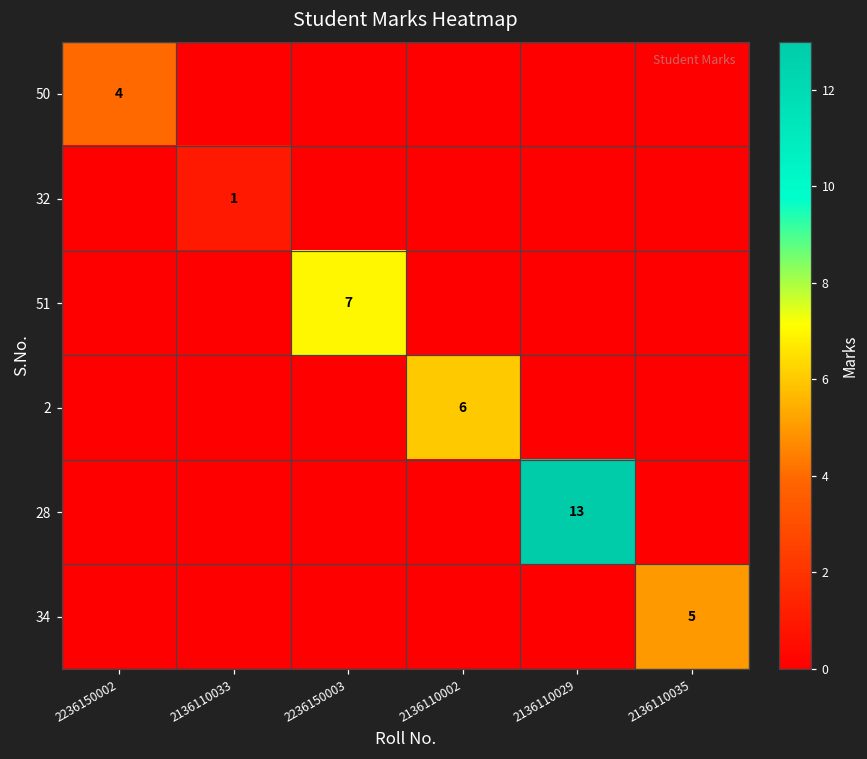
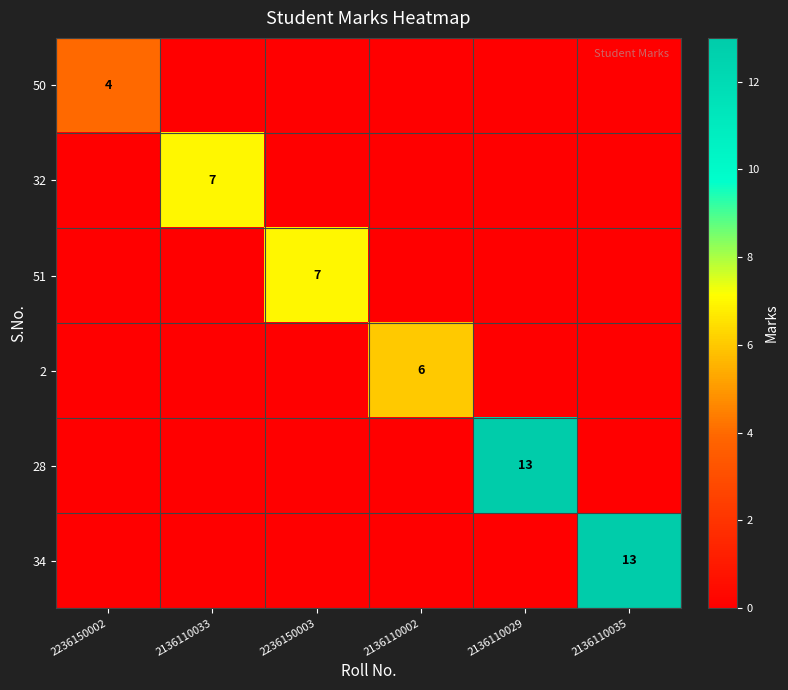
  {
    "50": {
      "2236150002": 4
    },
    "32": {
-     "2136110033": 1
+     "2136110033": 7
    },
    "51": {
      "2236150003": 7
    },
    "2": {
      "2136110002": 6
    },
    "28": {
      "2136110029": 13
    },
    "34": {
-     "2136110035": 5
+     "2136110035": 13
    }
  }
